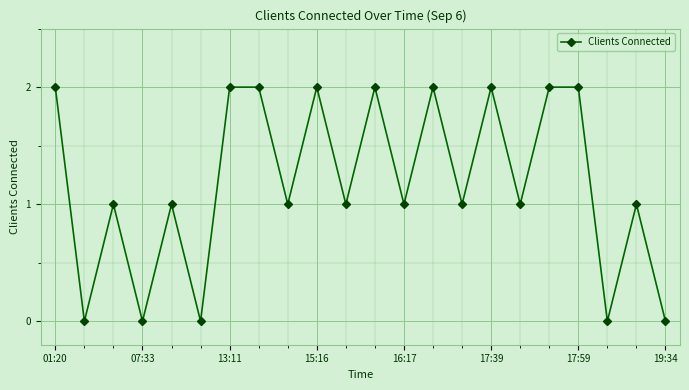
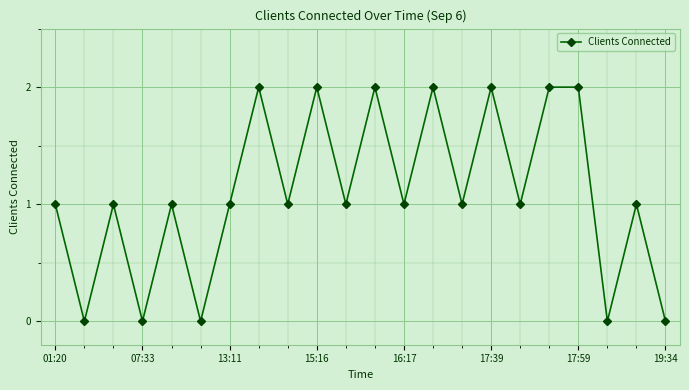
  {
-   "01:20": 2,
+   "01:20": 1,
    "07:33": 0,
-   "13:11": 2,
+   "13:11": 1,
    "17:59": 2,
    "19:34": 0
  }
